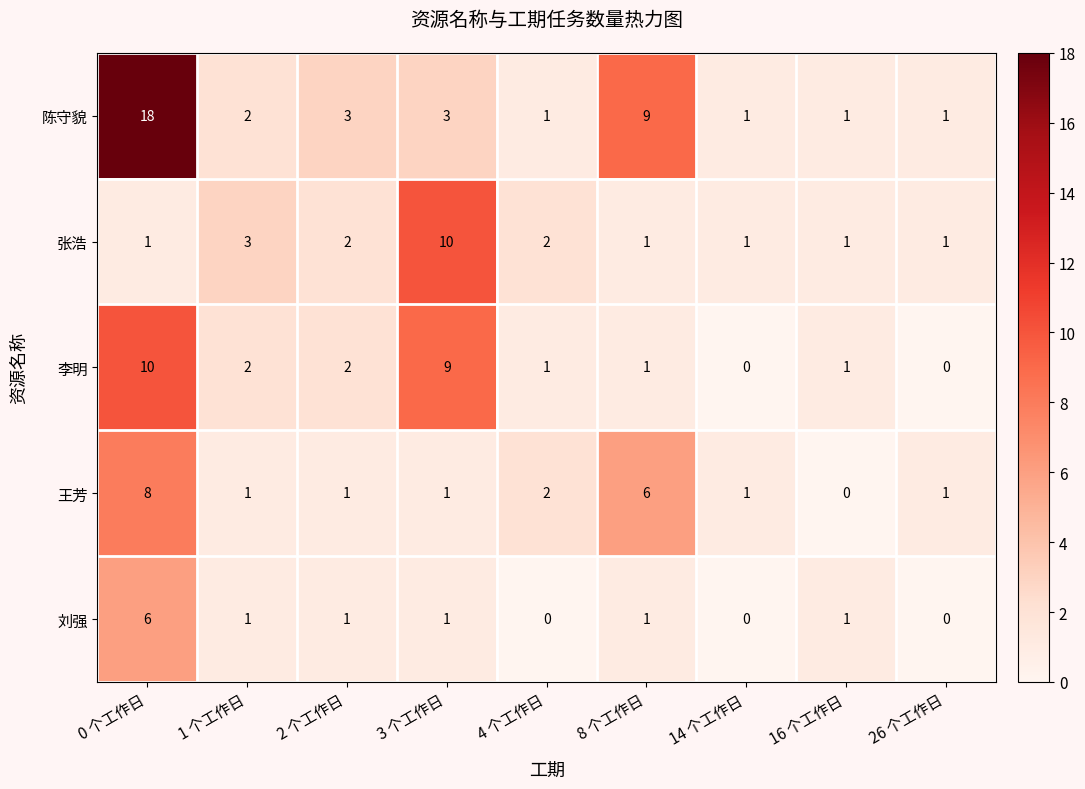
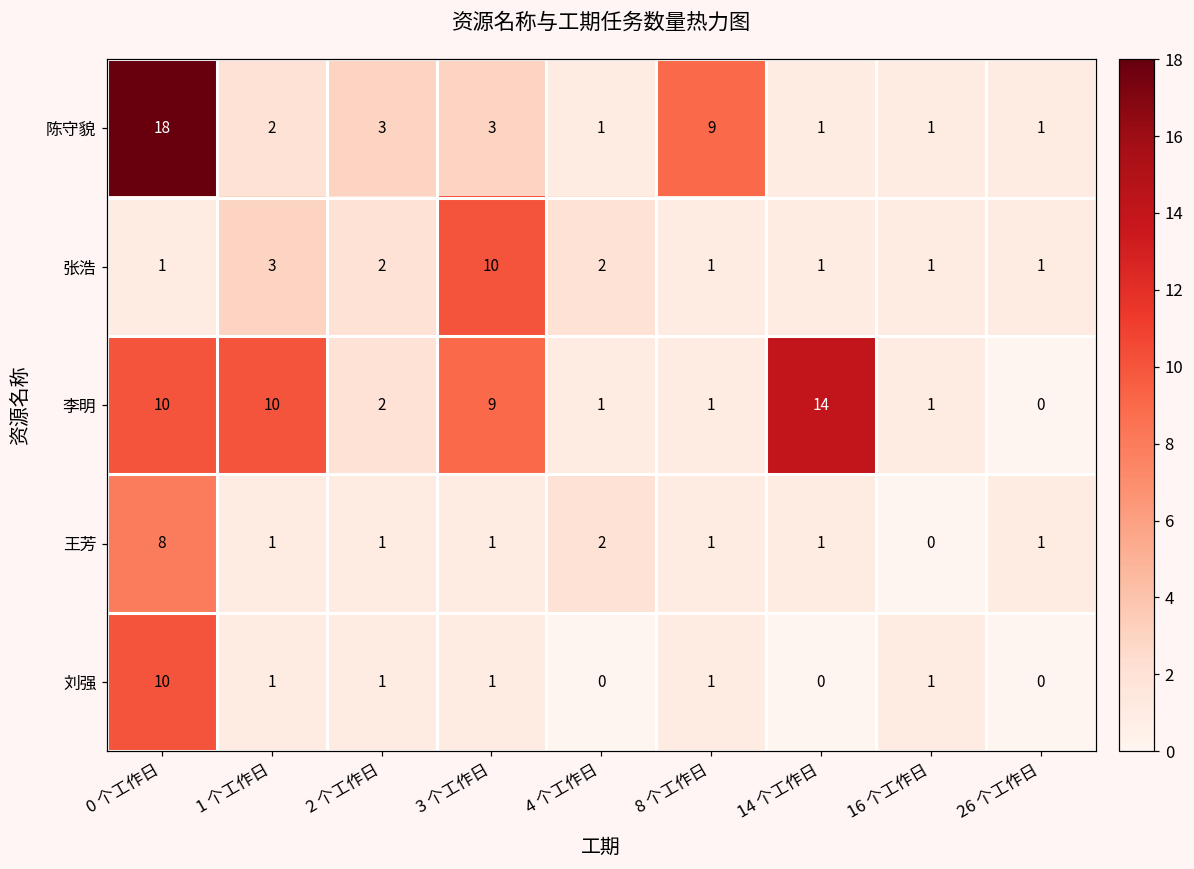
  {
    "陈守貌": {
      "0 个工作日": 18,
      "1 个工作日": 2,
      "2 个工作日": 3,
      "3 个工作日": 3,
      "4 个工作日": 1,
      "8 个工作日": 9,
      "14 个工作日": 1,
      "16 个工作日": 1,
      "26 个工作日": 1
    },
    "张浩": {
      "0 个工作日": 1,
      "1 个工作日": 3,
      "2 个工作日": 2,
      "3 个工作日": 10,
      "4 个工作日": 2,
      "8 个工作日": 1,
      "14 个工作日": 1,
      "16 个工作日": 1,
      "26 个工作日": 1
    },
    "李明": {
      "0 个工作日": 10,
-     "1 个工作日": 2,
+     "1 个工作日": 10,
      "2 个工作日": 2,
      "3 个工作日": 9,
      "4 个工作日": 1,
      "8 个工作日": 1,
-     "14 个工作日": 0,
+     "14 个工作日": 14,
      "16 个工作日": 1,
      "26 个工作日": 0
    },
    "王芳": {
      "0 个工作日": 8,
      "1 个工作日": 1,
      "2 个工作日": 1,
      "3 个工作日": 1,
      "4 个工作日": 2,
-     "8 个工作日": 6,
+     "8 个工作日": 1,
      "14 个工作日": 1,
      "16 个工作日": 0,
      "26 个工作日": 1
    },
    "刘强": {
-     "0 个工作日": 6,
+     "0 个工作日": 10,
      "1 个工作日": 1,
      "2 个工作日": 1,
      "3 个工作日": 1,
      "4 个工作日": 0,
      "8 个工作日": 1,
      "14 个工作日": 0,
      "16 个工作日": 1,
      "26 个工作日": 0
    }
  }
